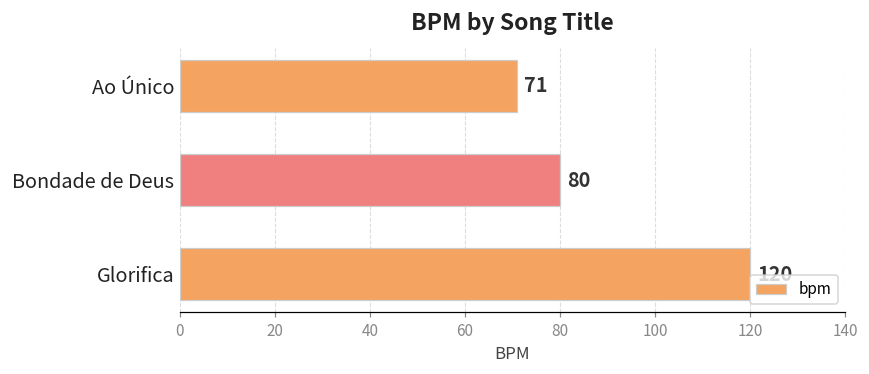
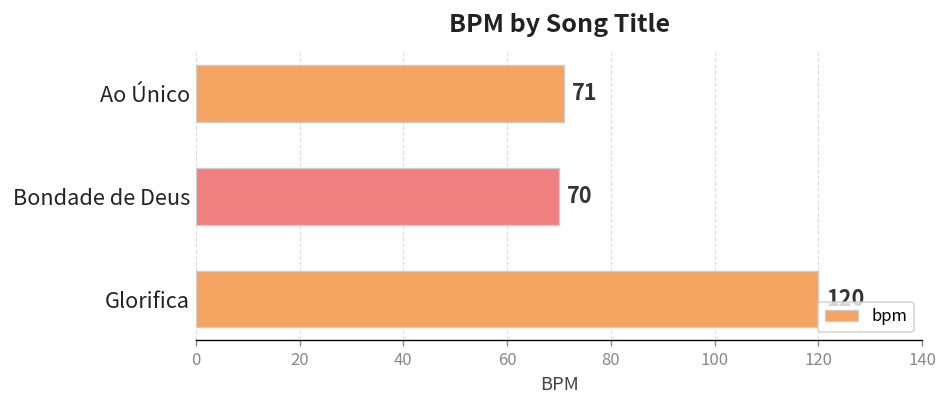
  {
    "Ao Único": 71,
-   "Bondade de Deus": 80
+   "Bondade de Deus": 70
  }
